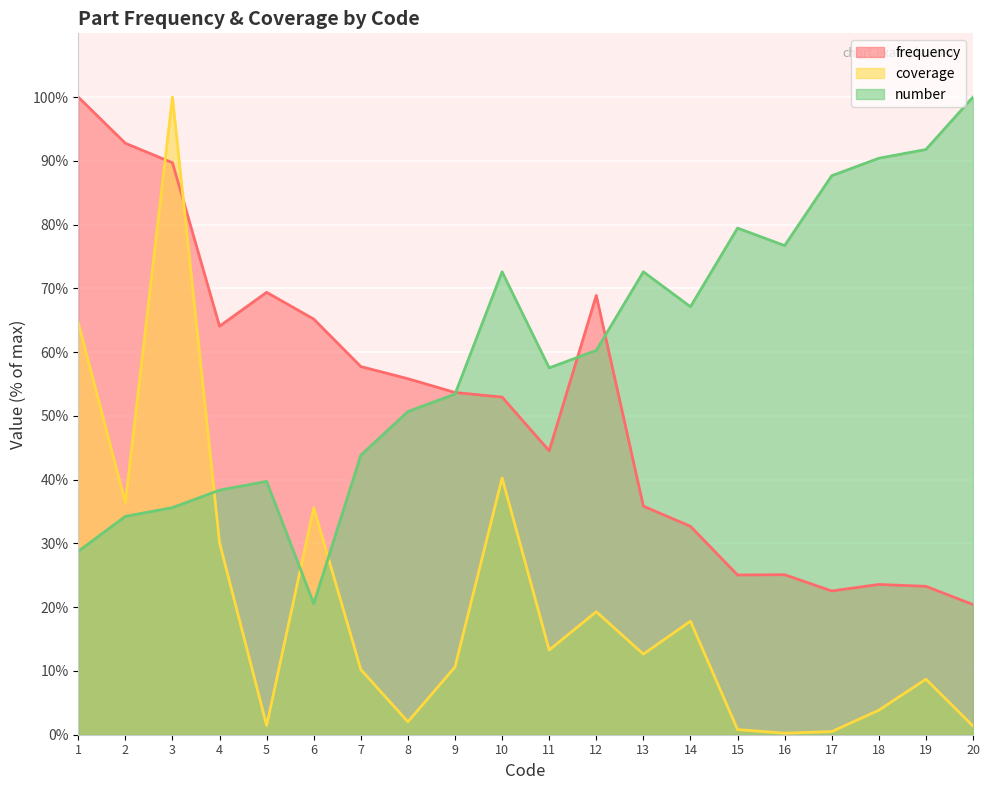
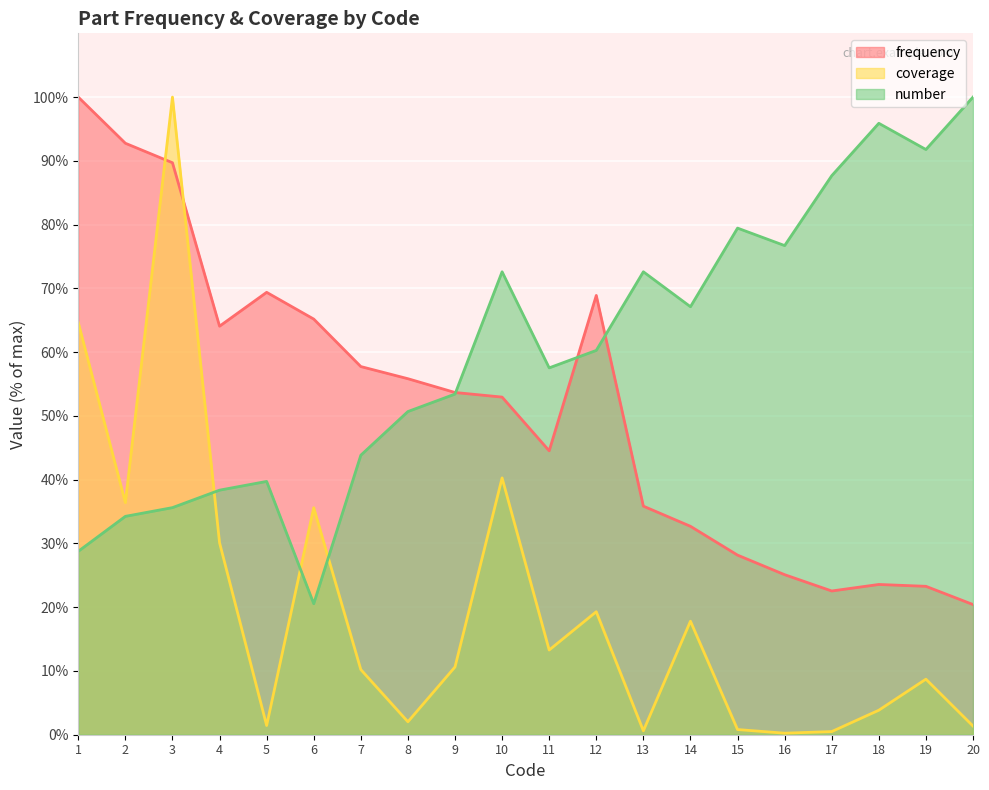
  {
    "frequency": {
      "1": "100%",
      "2": "93%",
      "3": "90%",
      "4": "64%",
      "5": "69%",
      "6": "65%",
      "7": "58%",
      "8": "56%",
      "10": "53%",
      "11": "45%",
      "12": "69%",
      "13": "36%",
      "14": "33%",
-     "15": "25%",
+     "15": "28%",
      "16": "25%",
      "17": "23%",
      "18": "24%",
      "19": "23%",
      "20": "20%"
    },
    "coverage": {
      "1": "65%",
      "2": "36%",
      "3": "100%",
      "4": "30%",
      "5": "1%",
      "6": "36%",
      "7": "10%",
      "8": "2%",
      "9": "11%",
      "10": "40%",
      "11": "13%",
      "12": "19%",
-     "13": "13%",
+     "13": "1%",
      "14": "18%",
      "15": "1%",
      "16": "0%",
      "17": "0%",
      "18": "4%",
      "19": "9%",
      "20": "1%"
    },
    "number": {
      "1": "29%",
      "2": "34%",
      "3": "36%",
      "4": "38%",
      "5": "40%",
      "6": "21%",
      "7": "44%",
      "8": "51%",
      "10": "73%",
      "11": "58%",
      "12": "60%",
      "13": "73%",
      "14": "67%",
      "15": "79%",
      "16": "77%",
      "17": "88%",
-     "18": "90%",
+     "18": "96%",
      "19": "92%",
      "20": "100%"
    }
  }
